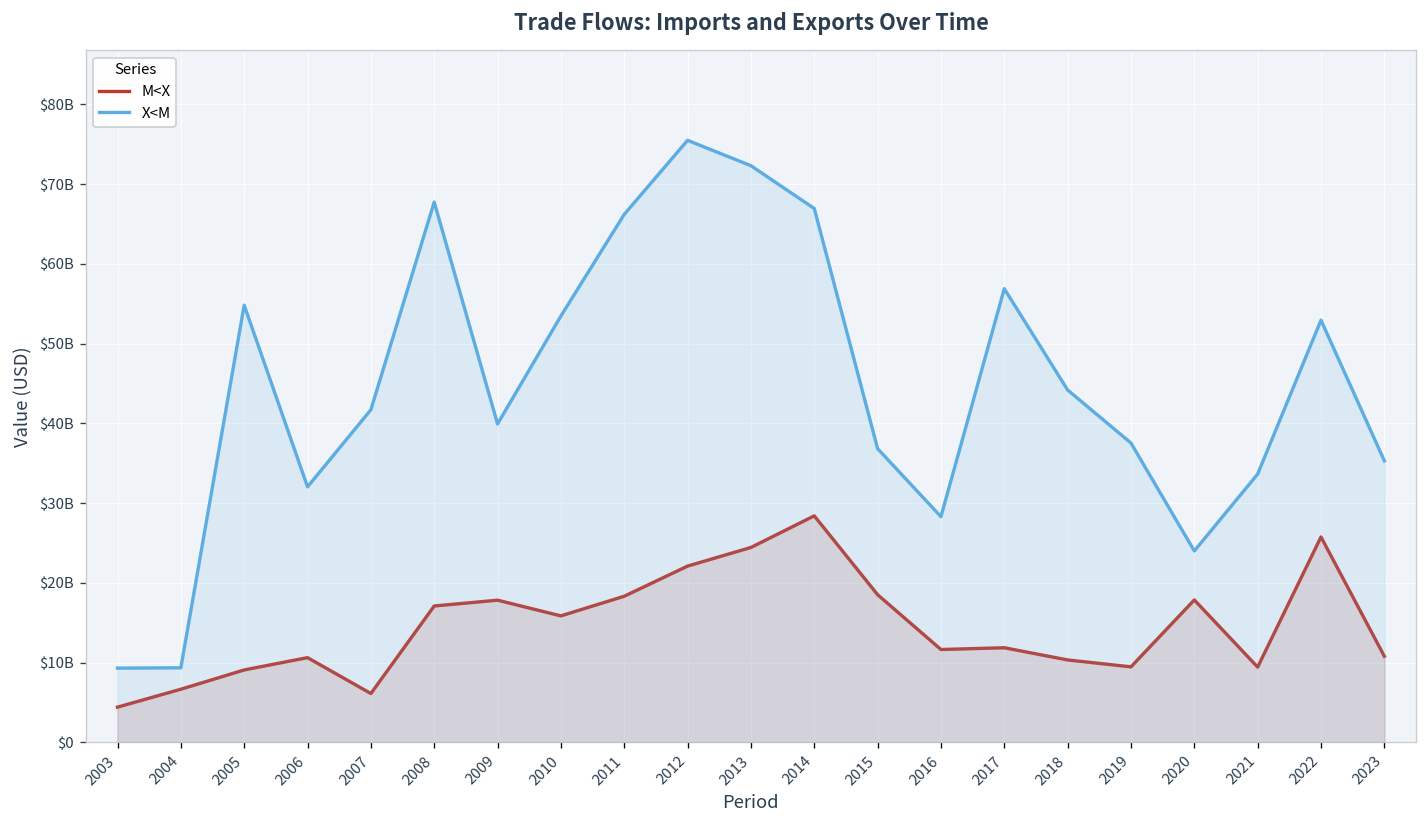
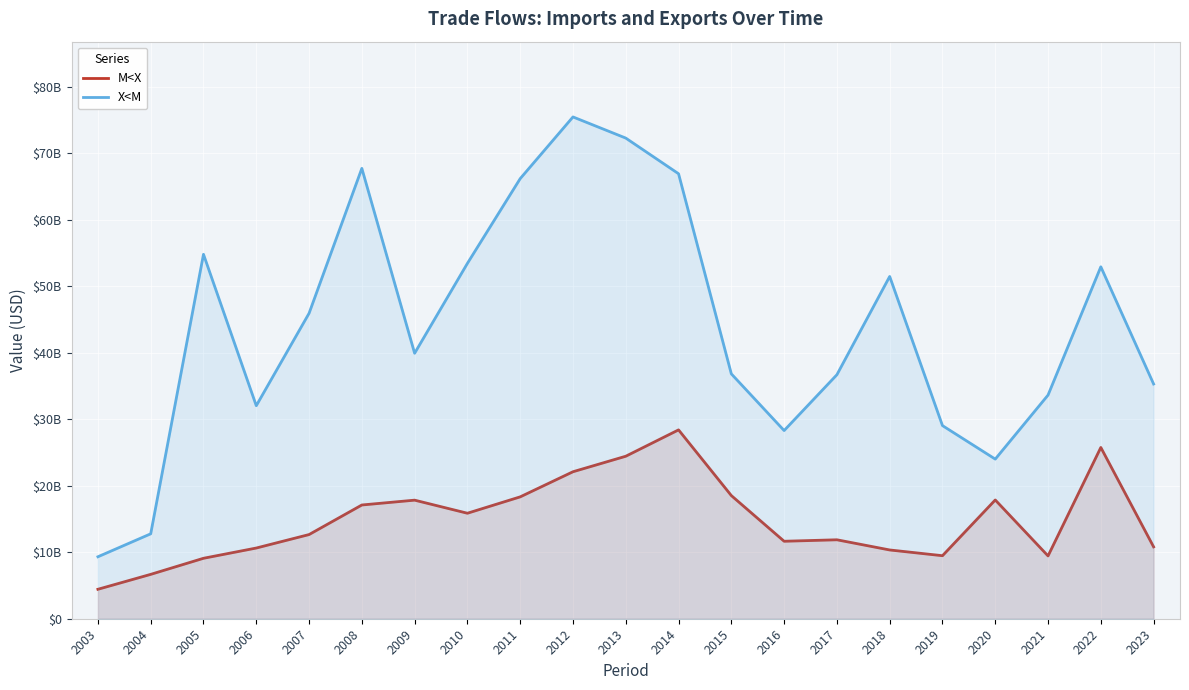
  {
    "M<X": {
      "2003": "$4000000000",
      "2004": "$7000000000",
      "2005": "$9000000000",
      "2006": "$11000000000",
-     "2007": "$6000000000",
+     "2007": "$13000000000",
      "2008": "$17000000000",
      "2009": "$18000000000",
      "2010": "$16000000000",
      "2011": "$18000000000",
      "2012": "$22000000000",
      "2013": "$24000000000",
      "2014": "$28000000000",
      "2015": "$19000000000",
      "2016": "$12000000000",
      "2017": "$12000000000",
      "2018": "$10000000000",
      "2019": "$9000000000",
      "2020": "$18000000000",
      "2021": "$9000000000",
      "2022": "$26000000000",
      "2023": "$11000000000"
    },
    "X<M": {
      "2003": "$9000000000",
-     "2004": "$9000000000",
+     "2004": "$13000000000",
      "2005": "$55000000000",
      "2006": "$32000000000",
-     "2007": "$42000000000",
+     "2007": "$46000000000",
      "2008": "$68000000000",
      "2009": "$40000000000",
      "2010": "$53000000000",
      "2011": "$66000000000",
      "2012": "$75000000000",
      "2013": "$72000000000",
      "2014": "$67000000000",
      "2015": "$37000000000",
      "2016": "$28000000000",
-     "2017": "$57000000000",
-     "2018": "$44000000000",
-     "2019": "$38000000000",
+     "2017": "$37000000000",
+     "2018": "$51000000000",
+     "2019": "$29000000000",
      "2020": "$24000000000",
      "2021": "$34000000000",
      "2022": "$53000000000",
      "2023": "$35000000000"
    }
  }
